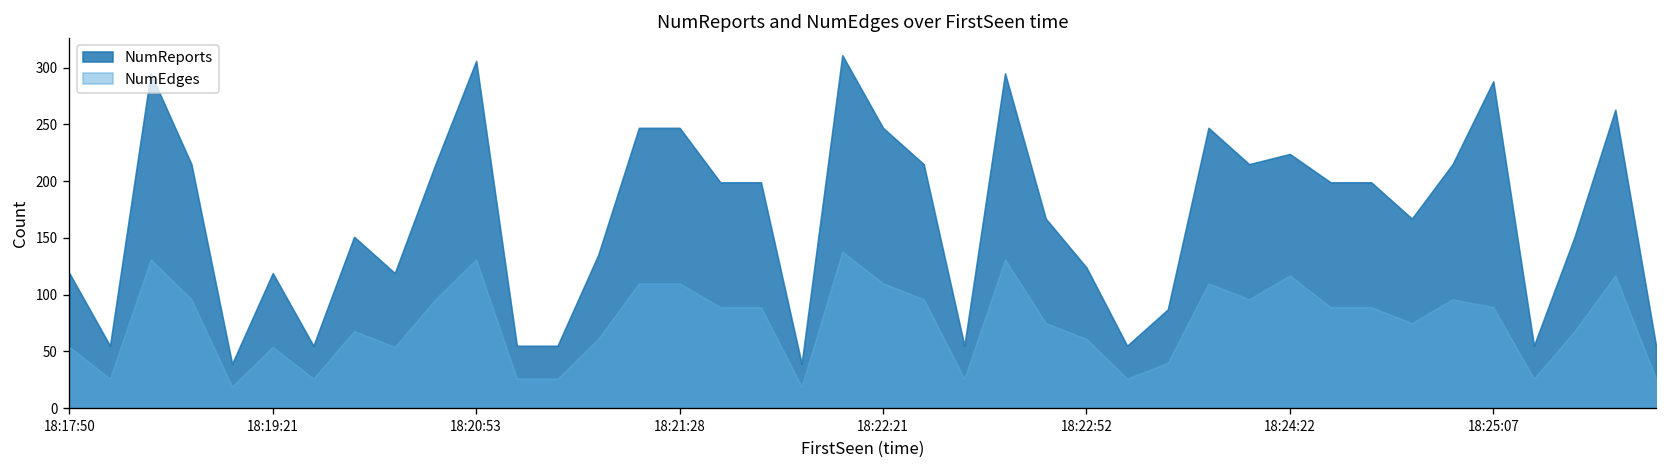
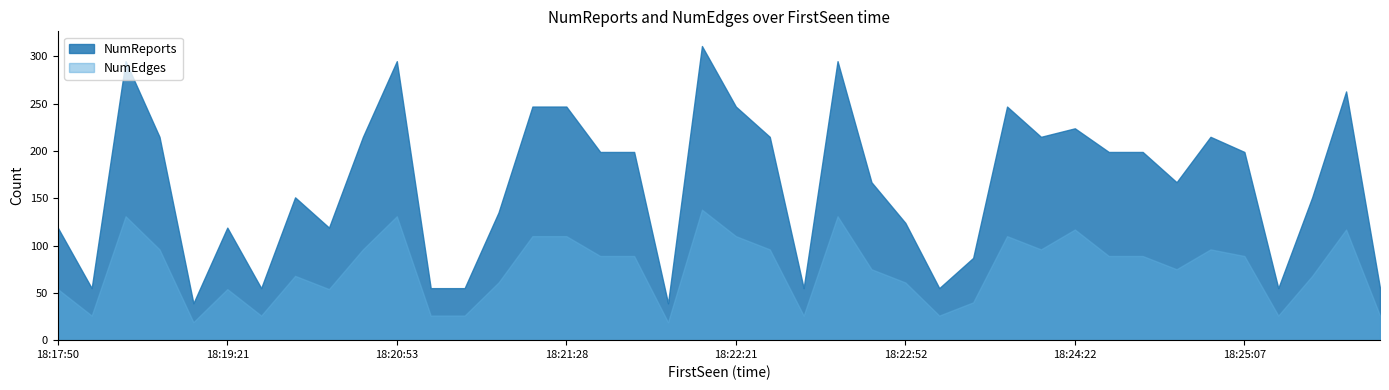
  {
    "NumReports": {
      "18:17:50": 120,
      "18:19:21": 120,
-     "18:20:53": 310,
+     "18:20:53": 300,
      "18:21:28": 250,
      "18:22:52": 120,
      "18:24:22": 220,
-     "18:25:07": 290
+     "18:25:07": 200
    },
    "NumEdges": {
      "18:17:50": 50,
      "18:19:21": 50,
      "18:20:53": 130,
      "18:21:28": 110,
      "18:22:52": 60,
      "18:24:22": 120,
      "18:25:07": 90
    }
  }
